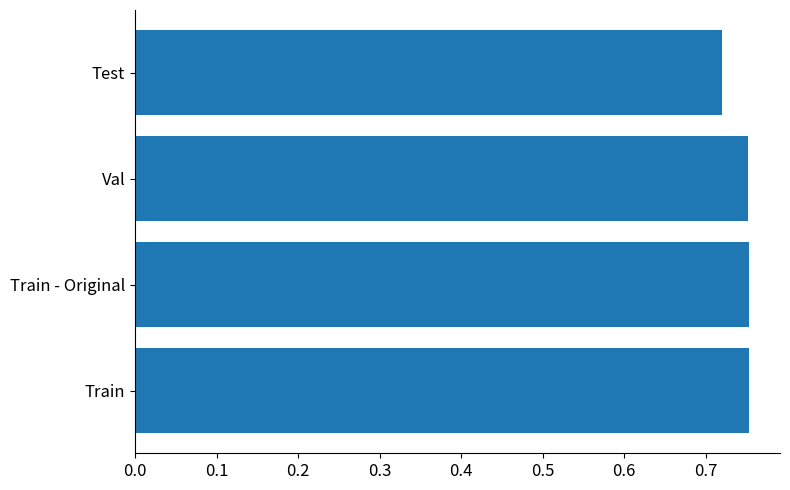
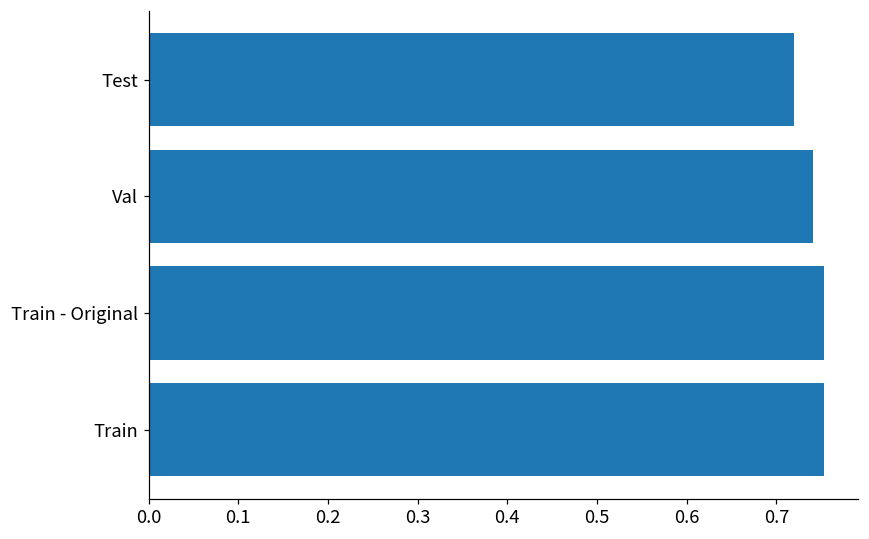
  {
    "Test": 0.72,
-   "Val": 0.75,
+   "Val": 0.74,
    "Train - Original": 0.75,
    "Train": 0.75
  }
